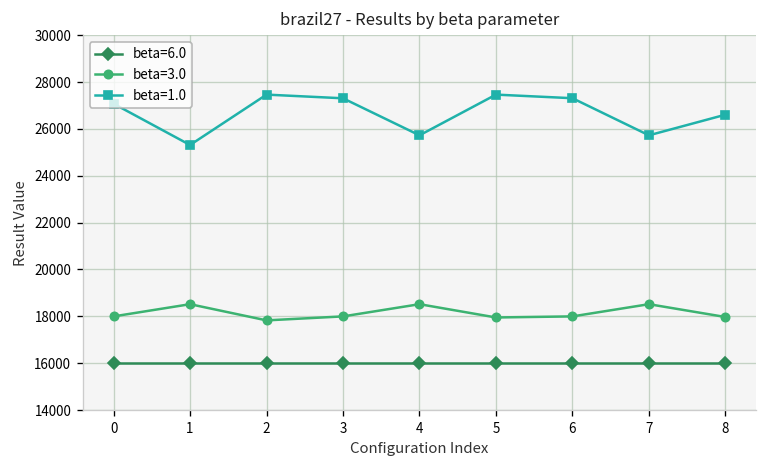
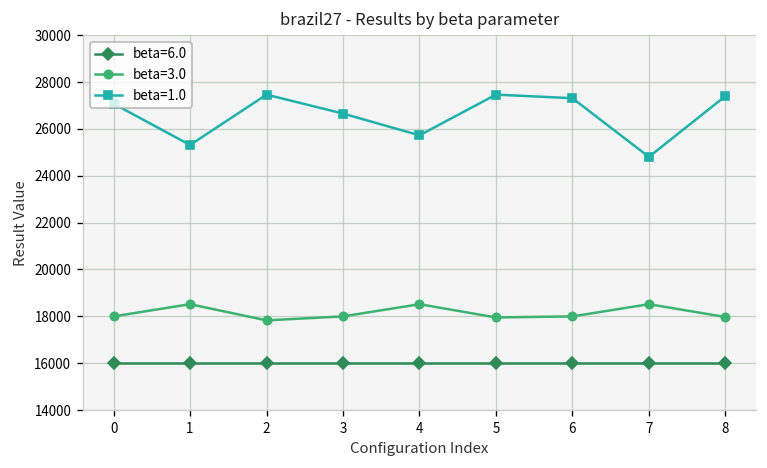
  {
    "beta=1.0": {
      "0": 27100,
      "1": 25300,
      "2": 27500,
-     "3": 27300,
+     "3": 26700,
      "4": 25700,
      "5": 27500,
      "6": 27300,
-     "7": 25700,
-     "8": 26600
+     "7": 24800,
+     "8": 27400
    }
  }
